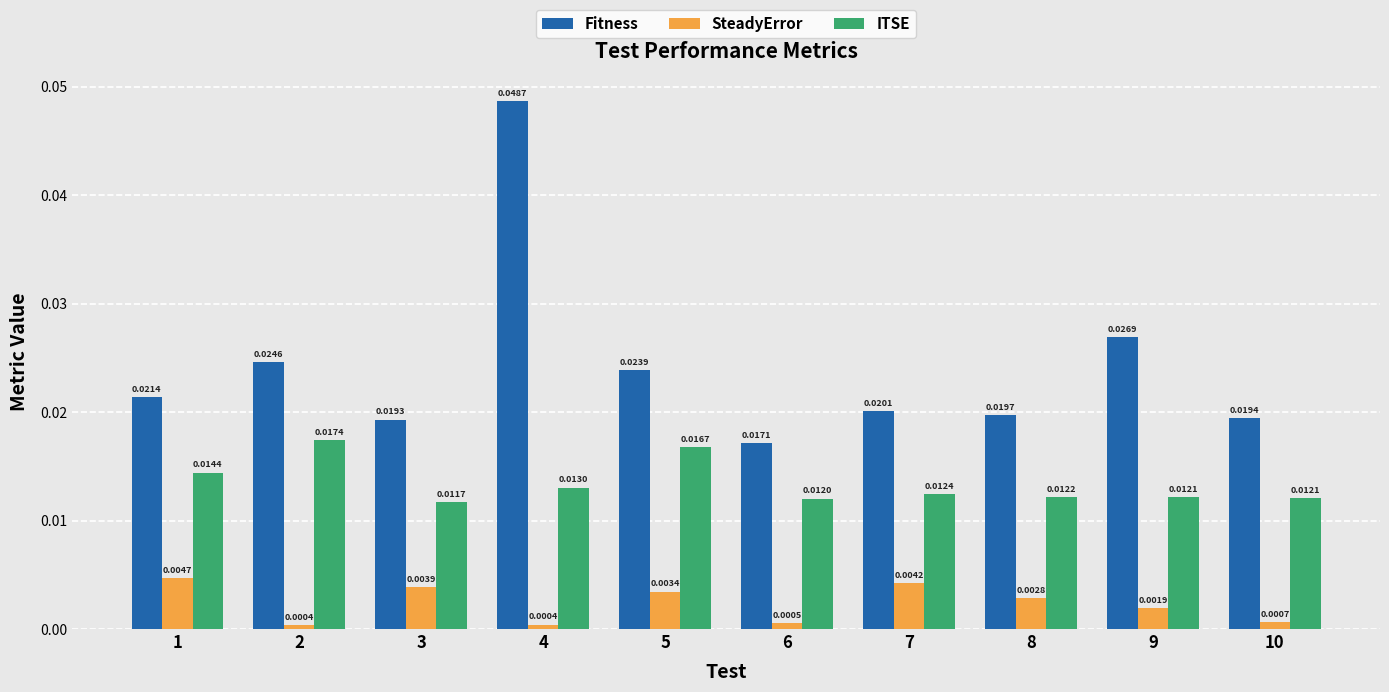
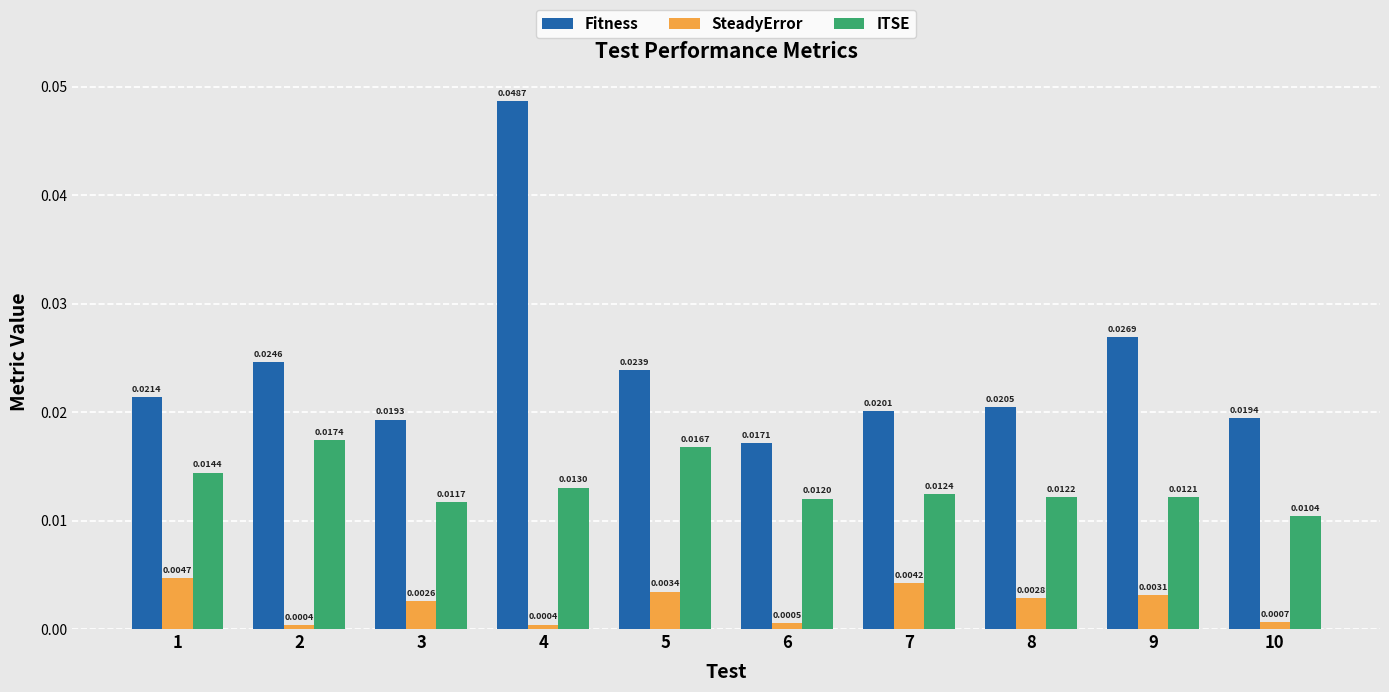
  {
    "Fitness": {
      "1": 0.0214,
      "2": 0.0246,
      "3": 0.0193,
      "4": 0.0487,
      "5": 0.0239,
      "6": 0.0171,
      "7": 0.0201,
-     "8": 0.0197,
+     "8": 0.0205,
      "9": 0.0269,
      "10": 0.0194
    },
    "SteadyError": {
      "1": 0.0047,
      "2": 0.0004,
-     "3": 0.0039,
+     "3": 0.0026,
      "4": 0.0004,
      "5": 0.0034,
      "6": 0.0005,
      "7": 0.0042,
      "8": 0.0028,
-     "9": 0.0019,
+     "9": 0.0031,
      "10": 0.0007
    },
    "ITSE": {
      "1": 0.0144,
      "2": 0.0174,
      "3": 0.0117,
      "4": 0.0130,
      "5": 0.0167,
      "6": 0.0120,
      "7": 0.0124,
      "8": 0.0122,
      "9": 0.0121,
-     "10": 0.0121
+     "10": 0.0104
    }
  }
